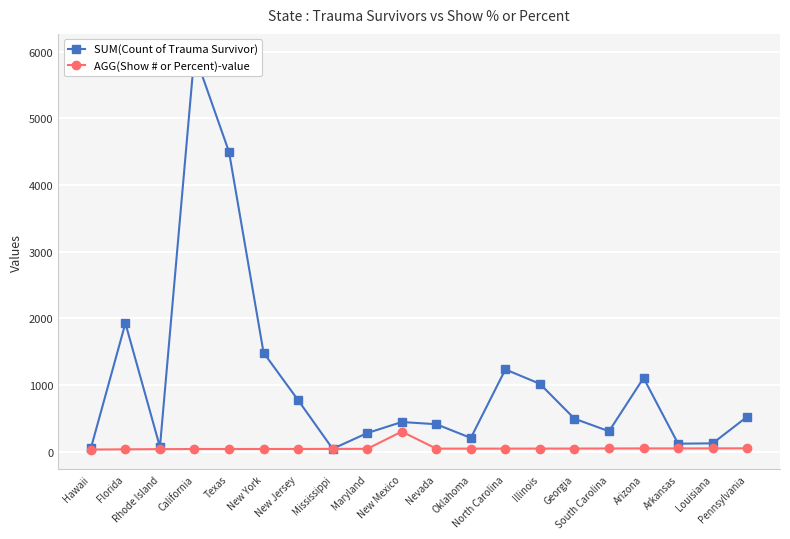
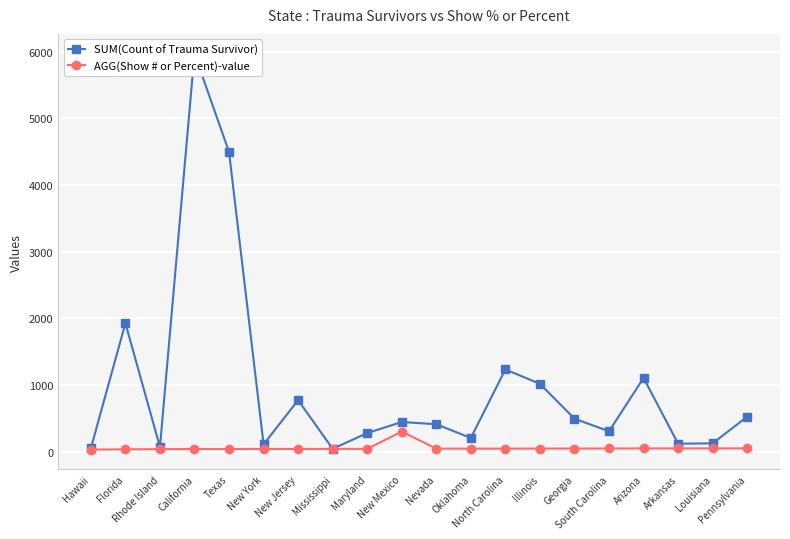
  {
    "SUM(Count of Trauma Survivor)": {
      "Florida": 1900,
      "Texas": 4500,
-     "New York": 1500,
+     "New York": 100,
      "New Jersey": 800,
      "Maryland": 300,
      "New Mexico": 400,
      "Nevada": 400,
      "Oklahoma": 200,
      "North Carolina": 1200,
      "Illinois": 1000,
      "Georgia": 500,
      "South Carolina": 300,
      "Arizona": 1100,
      "Arkansas": 100,
      "Louisiana": 100,
      "Pennsylvania": 500
    },
    "AGG(Show # or Percent)-value": {
      "Florida": 0,
      "California": 0,
      "Texas": 0,
      "New York": 0,
      "New Jersey": 0,
      "Maryland": 0,
      "New Mexico": 300,
      "Nevada": 0,
      "Oklahoma": 0,
      "North Carolina": 0,
      "Illinois": 0,
      "Georgia": 0,
      "South Carolina": 0,
      "Arizona": 0,
      "Arkansas": 0,
      "Louisiana": 0,
      "Pennsylvania": 0
    }
  }
